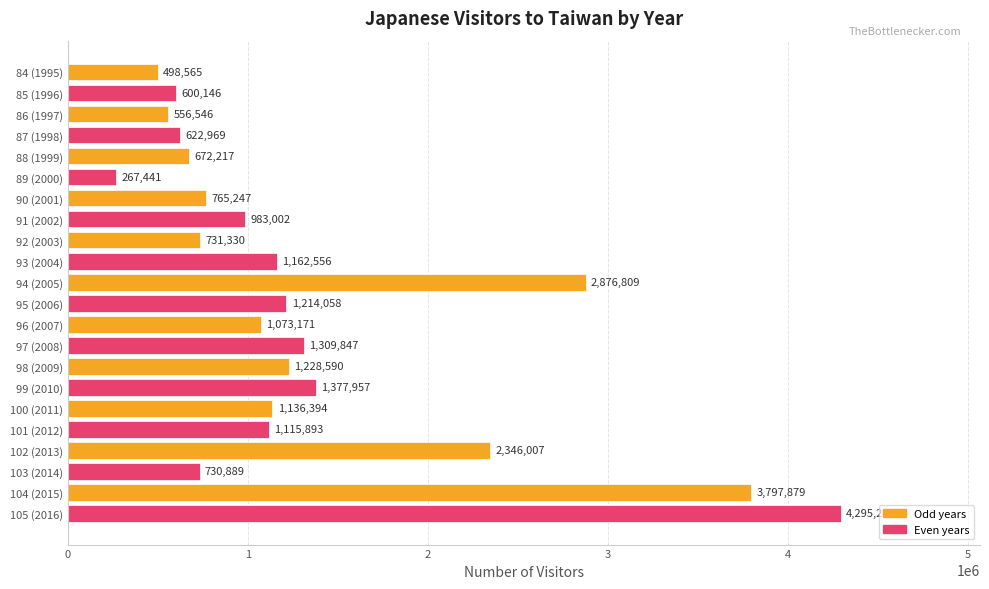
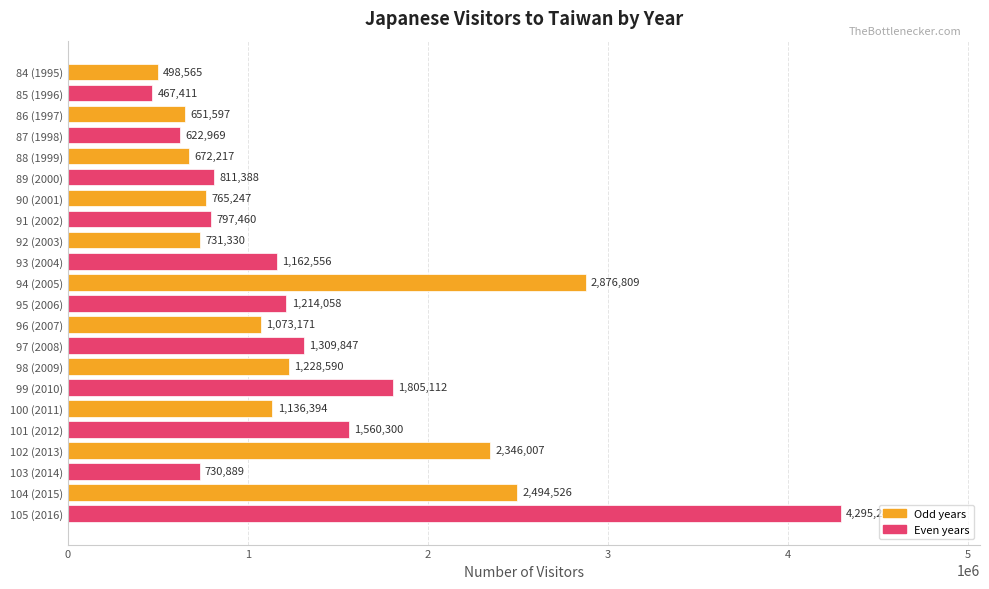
  {
    "84 (1995)": "498,565",
-   "85 (1996)": "600,146",
-   "86 (1997)": "556,546",
+   "85 (1996)": "467,411",
+   "86 (1997)": "651,597",
    "87 (1998)": "622,969",
    "88 (1999)": "672,217",
-   "89 (2000)": "267,441",
+   "89 (2000)": "811,388",
    "90 (2001)": "765,247",
-   "91 (2002)": "983,002",
+   "91 (2002)": "797,460",
    "92 (2003)": "731,330",
    "93 (2004)": "1,162,556",
    "94 (2005)": "2,876,809",
    "95 (2006)": "1,214,058",
    "96 (2007)": "1,073,171",
    "97 (2008)": "1,309,847",
    "98 (2009)": "1,228,590",
-   "99 (2010)": "1,377,957",
+   "99 (2010)": "1,805,112",
    "100 (2011)": "1,136,394",
-   "101 (2012)": "1,115,893",
+   "101 (2012)": "1,560,300",
    "102 (2013)": "2,346,007",
    "103 (2014)": "730,889",
-   "104 (2015)": "3,797,879"
+   "104 (2015)": "2,494,526"
  }
